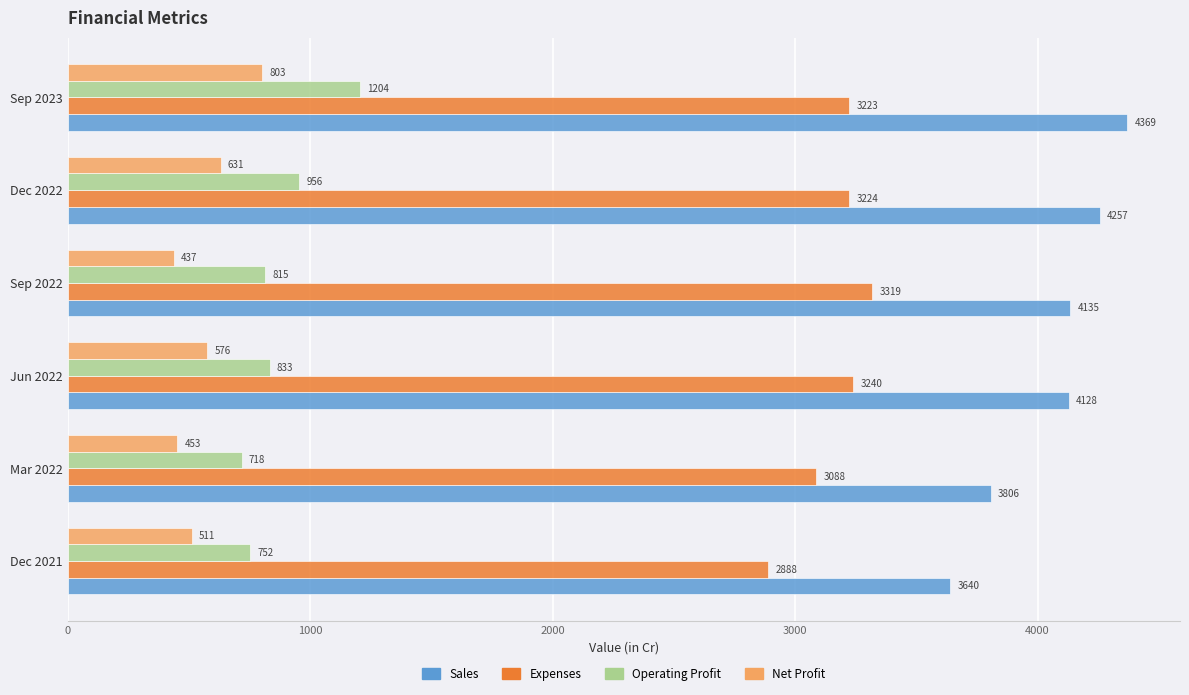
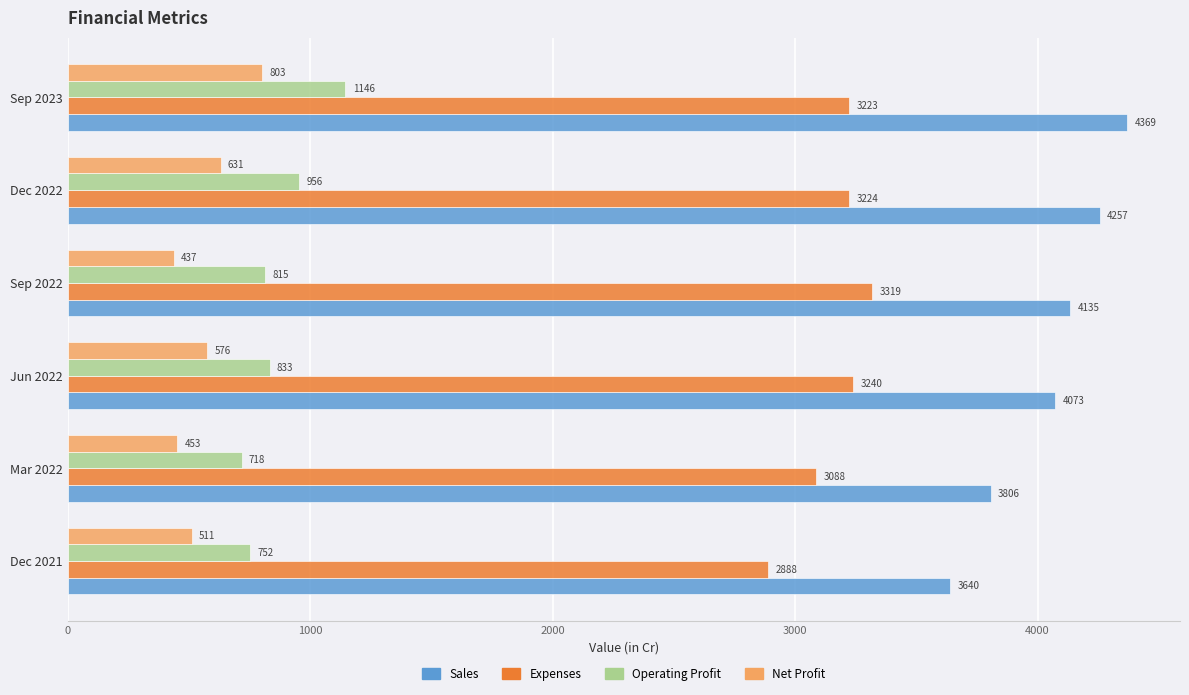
  {
    "Sales": {
      "Sep 2023": 4369,
      "Dec 2022": 4257,
      "Sep 2022": 4135,
-     "Jun 2022": 4128,
+     "Jun 2022": 4073,
      "Mar 2022": 3806,
      "Dec 2021": 3640
    },
    "Expenses": {
      "Sep 2023": 3223,
      "Dec 2022": 3224,
      "Sep 2022": 3319,
      "Jun 2022": 3240,
      "Mar 2022": 3088,
      "Dec 2021": 2888
    },
    "Operating Profit": {
-     "Sep 2023": 1204,
+     "Sep 2023": 1146,
      "Dec 2022": 956,
      "Sep 2022": 815,
      "Jun 2022": 833,
      "Mar 2022": 718,
      "Dec 2021": 752
    },
    "Net Profit": {
      "Sep 2023": 803,
      "Dec 2022": 631,
      "Sep 2022": 437,
      "Jun 2022": 576,
      "Mar 2022": 453,
      "Dec 2021": 511
    }
  }
